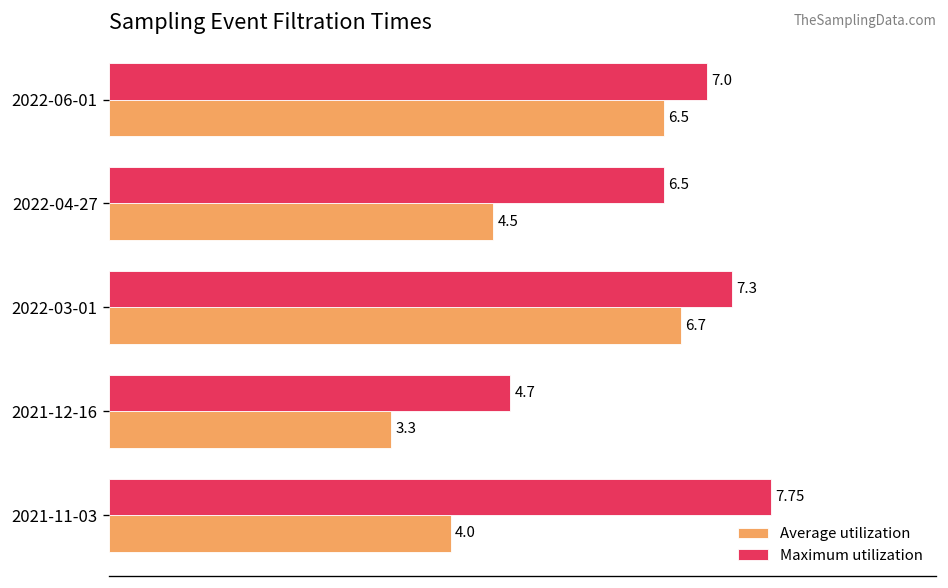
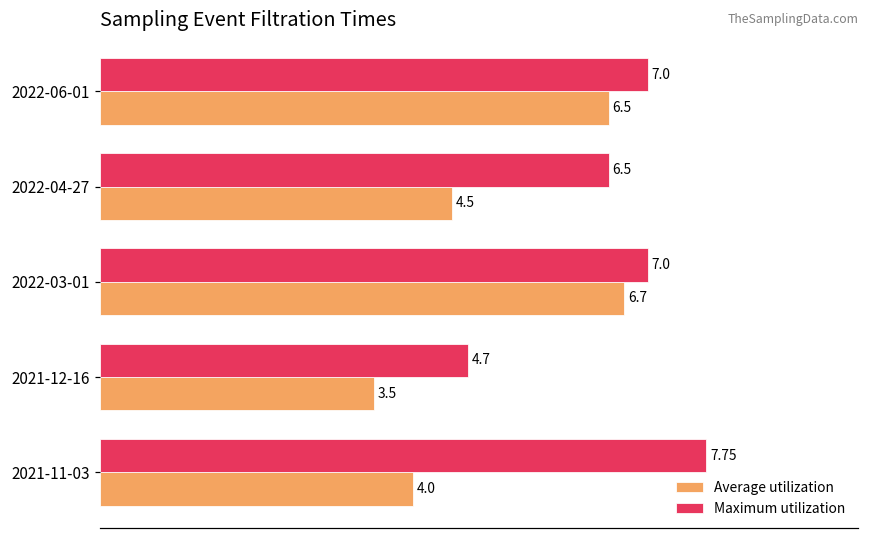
  {
    "Average utilization": {
      "2022-06-01": 6.5,
      "2022-04-27": 4.5,
      "2022-03-01": 6.7,
-     "2021-12-16": 3.3,
+     "2021-12-16": 3.5,
      "2021-11-03": 4.0
    },
    "Maximum utilization": {
      "2022-06-01": 7.0,
      "2022-04-27": 6.5,
-     "2022-03-01": 7.3,
+     "2022-03-01": 7.0,
      "2021-12-16": 4.7,
      "2021-11-03": 7.75
    }
  }
